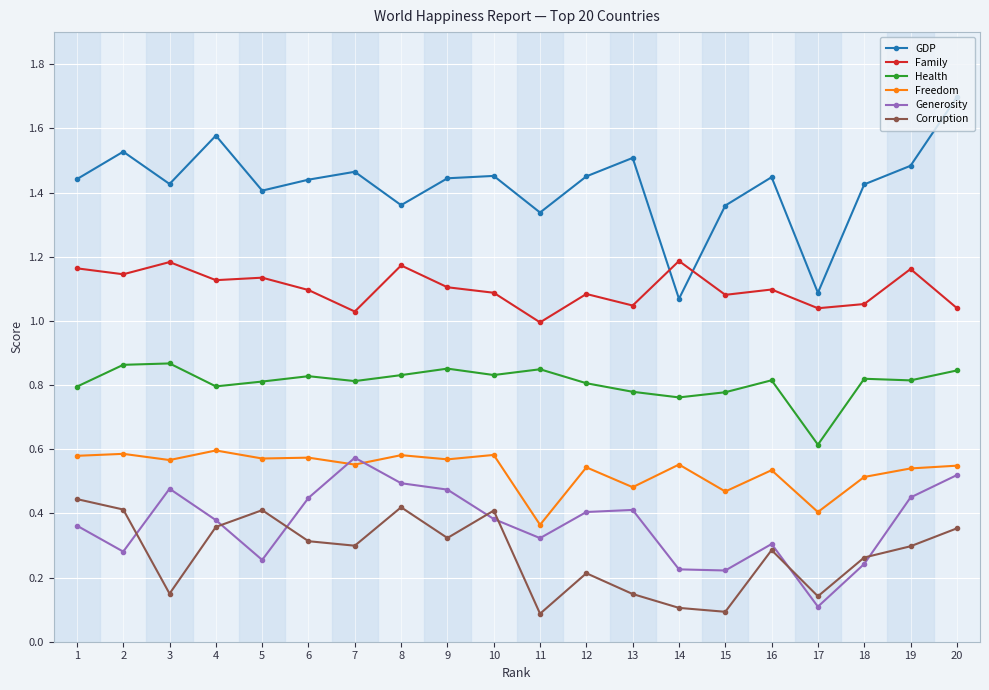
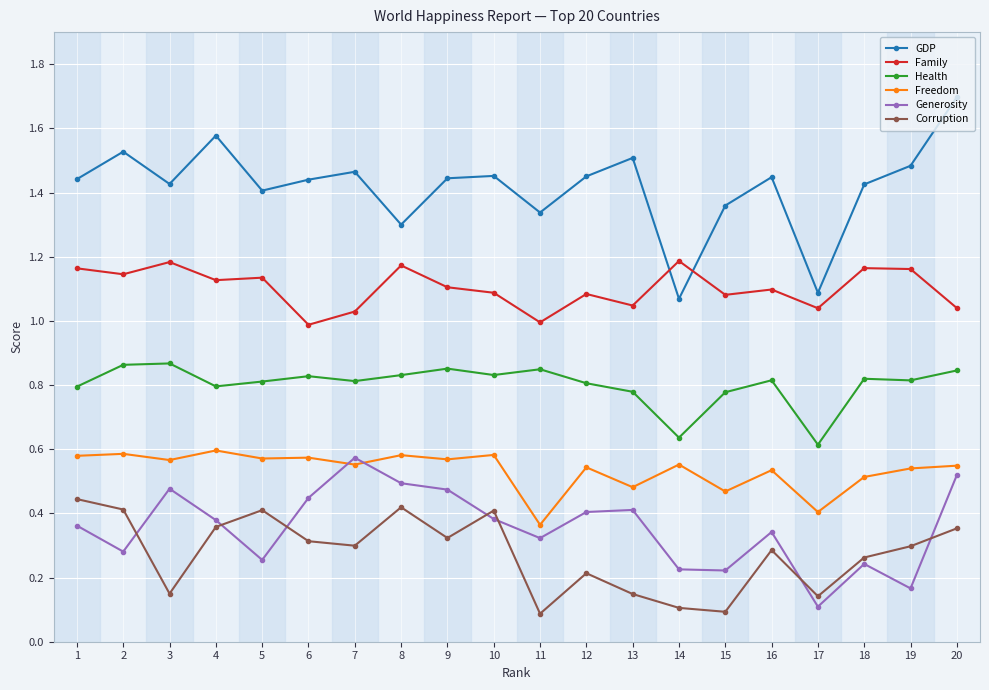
  {
    "GDP": {
      "1": 1.44,
      "2": 1.53,
      "3": 1.43,
      "4": 1.58,
      "5": 1.41,
      "6": 1.44,
      "7": 1.46,
-     "8": 1.36,
+     "8": 1.30,
      "9": 1.44,
      "10": 1.45,
      "11": 1.34,
      "12": 1.45,
      "13": 1.51,
      "14": 1.07,
      "15": 1.36,
      "16": 1.45,
      "17": 1.09,
      "18": 1.43,
      "19": 1.48
    },
    "Family": {
      "1": 1.16,
      "2": 1.15,
      "3": 1.18,
      "4": 1.13,
      "5": 1.13,
-     "6": 1.10,
+     "6": 0.99,
      "7": 1.03,
      "8": 1.17,
      "9": 1.10,
      "10": 1.09,
      "11": 1.00,
      "12": 1.08,
      "13": 1.05,
      "14": 1.19,
      "15": 1.08,
      "16": 1.10,
      "17": 1.04,
-     "18": 1.05,
+     "18": 1.16,
      "19": 1.16,
      "20": 1.04
    },
    "Health": {
      "1": 0.80,
      "2": 0.86,
      "3": 0.87,
      "4": 0.80,
      "5": 0.81,
      "6": 0.83,
      "7": 0.81,
      "8": 0.83,
      "9": 0.85,
      "10": 0.83,
      "11": 0.85,
      "12": 0.81,
      "13": 0.78,
-     "14": 0.76,
+     "14": 0.64,
      "15": 0.78,
      "16": 0.81,
      "17": 0.61,
      "18": 0.82,
      "19": 0.81,
      "20": 0.85
    },
    "Freedom": {
      "1": 0.58,
      "2": 0.59,
      "3": 0.57,
      "4": 0.60,
      "5": 0.57,
      "6": 0.57,
      "7": 0.55,
      "8": 0.58,
      "9": 0.57,
      "10": 0.58,
      "11": 0.36,
      "12": 0.54,
      "13": 0.48,
      "14": 0.55,
      "15": 0.47,
      "16": 0.53,
      "17": 0.40,
      "18": 0.51,
      "19": 0.54,
      "20": 0.55
    },
    "Generosity": {
      "1": 0.36,
      "2": 0.28,
      "3": 0.48,
      "4": 0.38,
      "5": 0.25,
      "6": 0.45,
      "7": 0.57,
      "8": 0.49,
      "9": 0.47,
      "10": 0.38,
      "11": 0.32,
      "12": 0.40,
      "13": 0.41,
      "14": 0.23,
      "15": 0.22,
-     "16": 0.30,
+     "16": 0.34,
      "17": 0.11,
      "18": 0.24,
-     "19": 0.45,
+     "19": 0.17,
      "20": 0.52
    },
    "Corruption": {
      "1": 0.44,
      "2": 0.41,
      "3": 0.15,
      "4": 0.36,
      "5": 0.41,
      "6": 0.31,
      "7": 0.30,
      "8": 0.42,
      "9": 0.32,
      "10": 0.41,
      "11": 0.09,
      "12": 0.21,
      "13": 0.15,
      "14": 0.11,
      "15": 0.09,
      "16": 0.29,
      "17": 0.14,
      "18": 0.26,
      "19": 0.30,
      "20": 0.35
    }
  }
